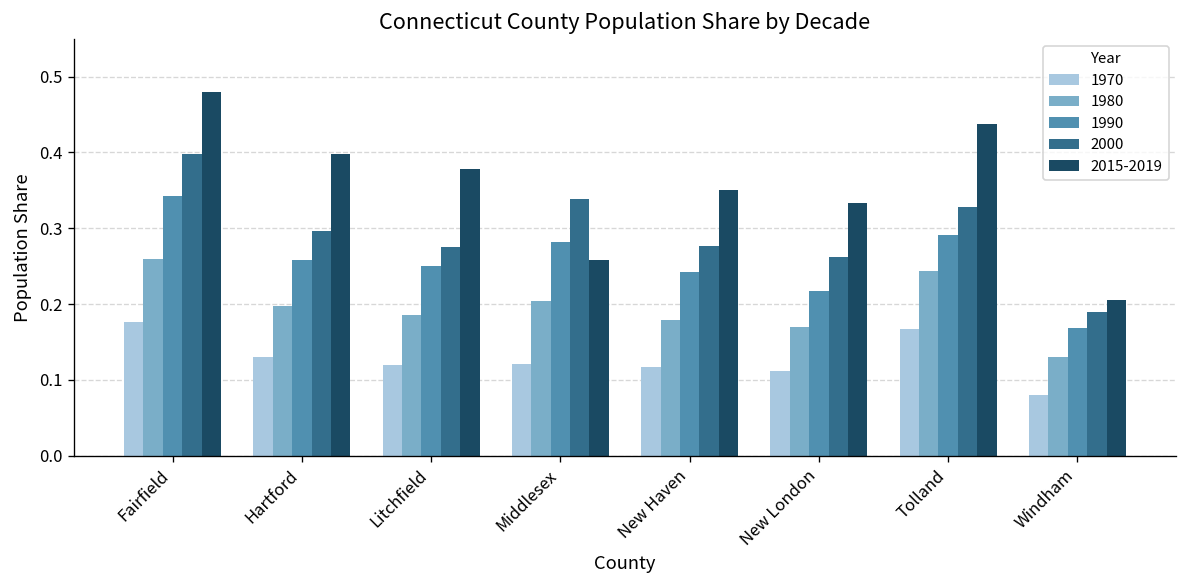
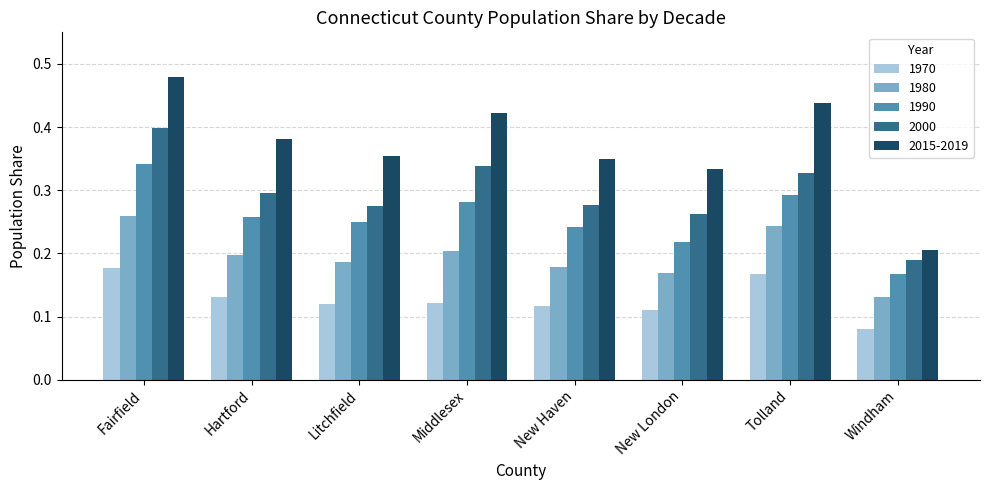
  {
    "2015-2019": {
      "Fairfield": 0.48,
-     "Hartford": 0.40,
-     "Litchfield": 0.38,
-     "Middlesex": 0.26,
+     "Hartford": 0.38,
+     "Litchfield": 0.35,
+     "Middlesex": 0.42,
      "New Haven": 0.35,
      "New London": 0.33,
      "Tolland": 0.44,
      "Windham": 0.21
    }
  }
